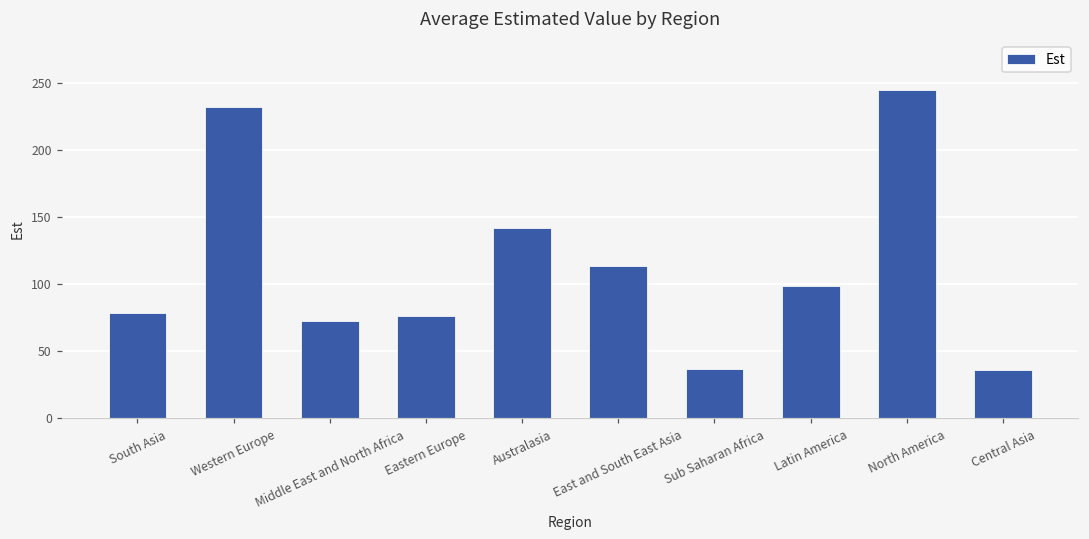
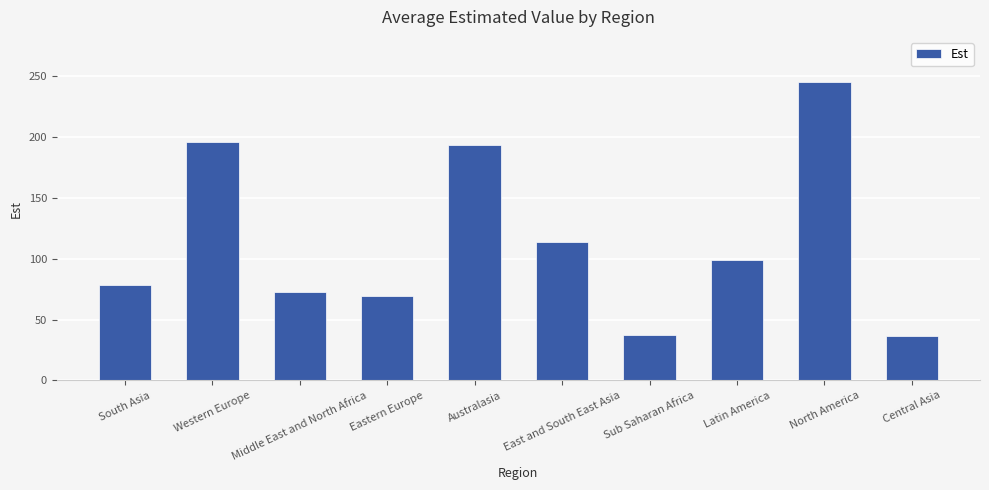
  {
    "South Asia": 79,
-   "Western Europe": 232,
+   "Western Europe": 196,
    "Middle East and North Africa": 73,
-   "Eastern Europe": 76,
-   "Australasia": 142,
+   "Eastern Europe": 69,
+   "Australasia": 193,
    "East and South East Asia": 114,
    "Sub Saharan Africa": 37,
    "Latin America": 99,
    "North America": 245,
    "Central Asia": 36
  }
